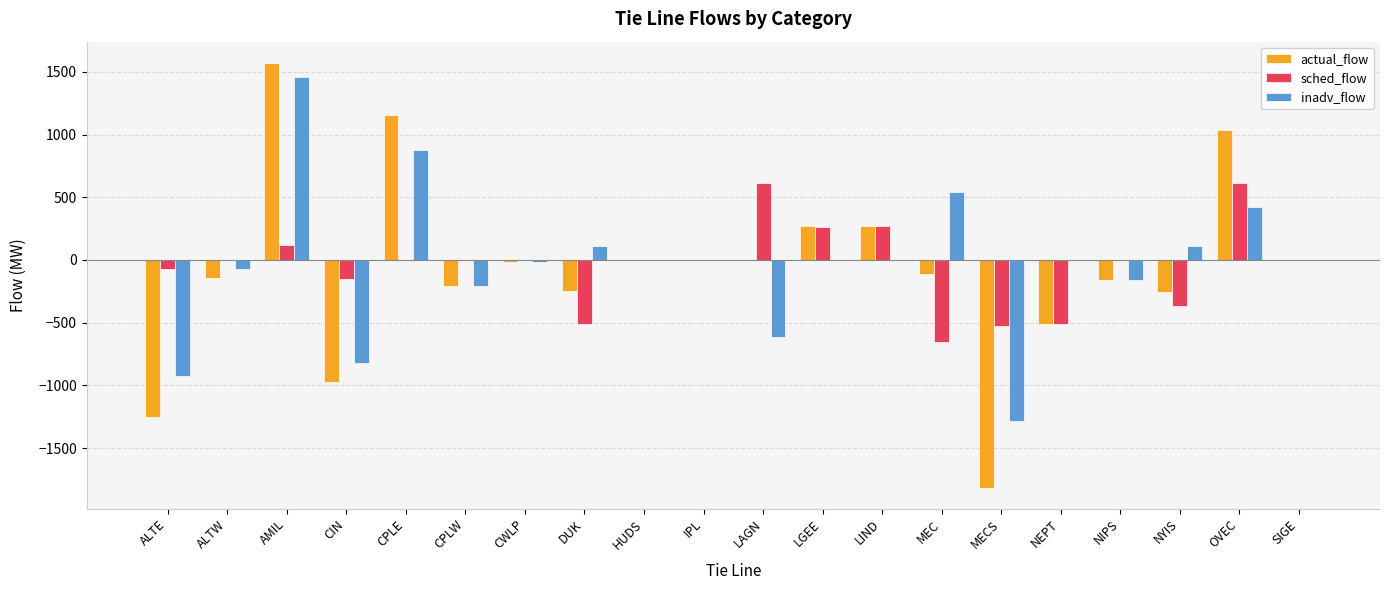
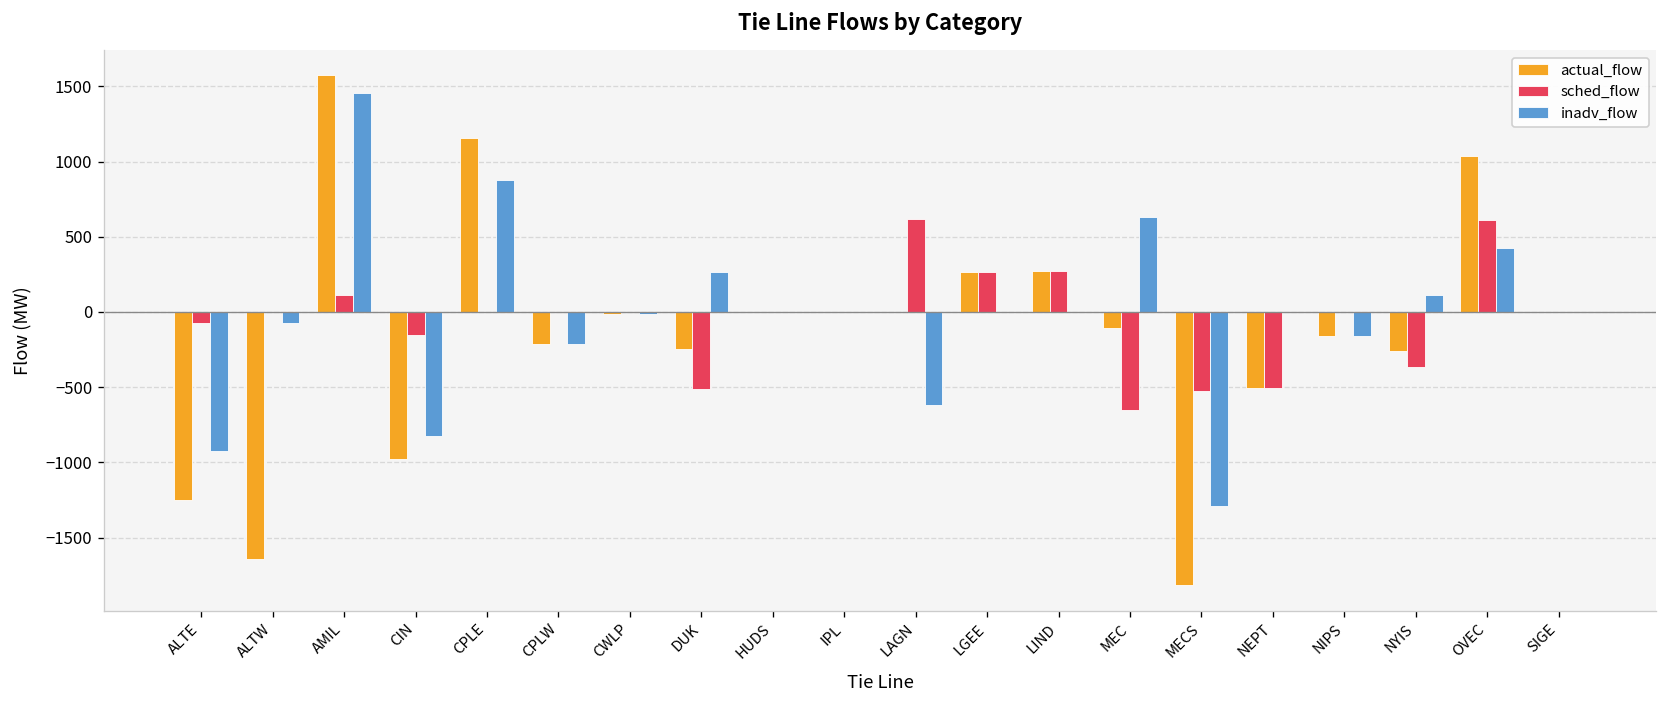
  {
    "actual_flow": {
      "ALTE": -1250,
-     "ALTW": -140,
+     "ALTW": -1640,
      "AMIL": 1570,
      "CIN": -980,
      "CPLE": 1160,
      "CPLW": -210,
      "DUK": -250,
      "HUDS": 0,
      "LAGN": 0,
      "LGEE": 270,
      "LIND": 270,
      "MEC": -110,
      "MECS": -1820,
      "NEPT": -510,
      "NIPS": -160,
      "NYIS": -260,
      "OVEC": 1030
    },
    "sched_flow": {
      "ALTE": -70,
      "ALTW": 0,
      "AMIL": 120,
      "CIN": -150,
      "CPLE": 0,
      "CPLW": 0,
      "CWLP": 0,
      "DUK": -510,
      "HUDS": 0,
      "IPL": 0,
      "LAGN": 620,
      "LGEE": 270,
      "LIND": 270,
      "MEC": -650,
      "MECS": -530,
      "NEPT": -510,
      "NIPS": 0,
      "NYIS": -370,
      "OVEC": 610,
      "SIGE": 0
    },
    "inadv_flow": {
      "ALTE": -930,
      "ALTW": -70,
      "AMIL": 1460,
      "CIN": -830,
      "CPLE": 870,
      "CPLW": -210,
-     "DUK": 120,
+     "DUK": 260,
      "HUDS": 0,
      "LAGN": -620,
      "LIND": 0,
-     "MEC": 540,
+     "MEC": 630,
      "MECS": -1290,
      "NEPT": 0,
      "NIPS": -160,
      "NYIS": 110,
      "OVEC": 420
    }
  }
